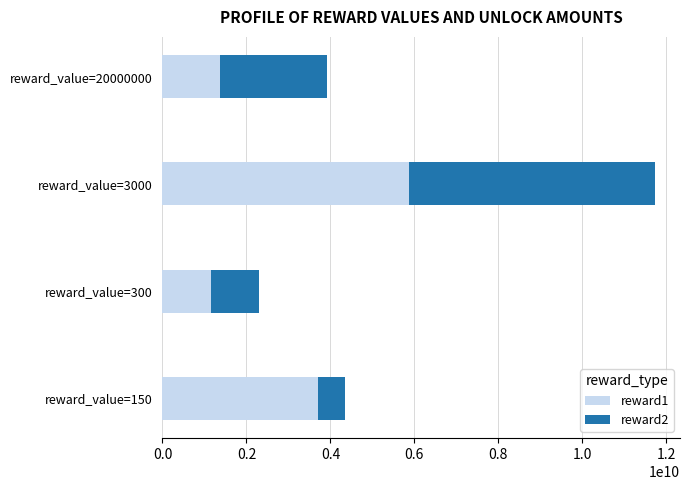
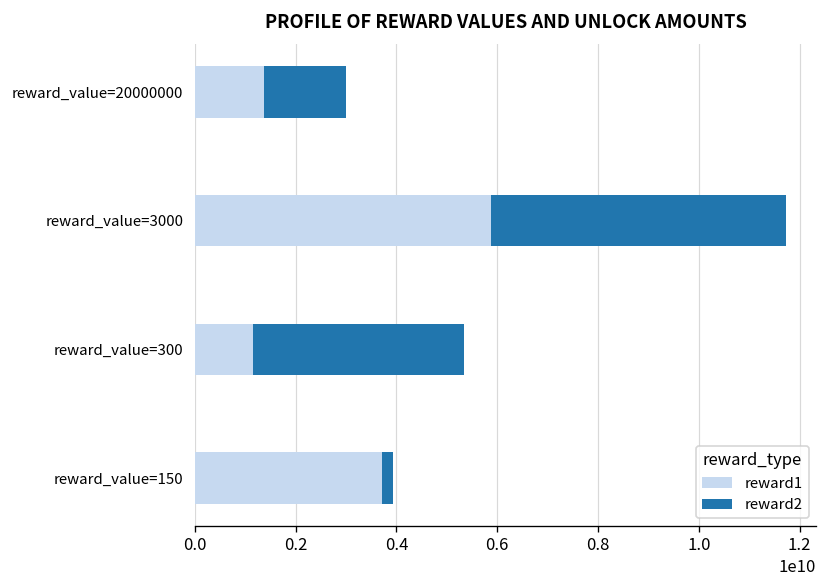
  {
    "reward1": {
      "reward_value=20000000": 1400000000,
      "reward_value=3000": 5900000000,
      "reward_value=300": 1100000000,
      "reward_value=150": 3700000000
    },
    "reward2": {
-     "reward_value=20000000": 2500000000,
+     "reward_value=20000000": 1600000000,
      "reward_value=3000": 5900000000,
-     "reward_value=300": 1100000000,
-     "reward_value=150": 600000000
+     "reward_value=300": 4200000000,
+     "reward_value=150": 200000000
    }
  }
